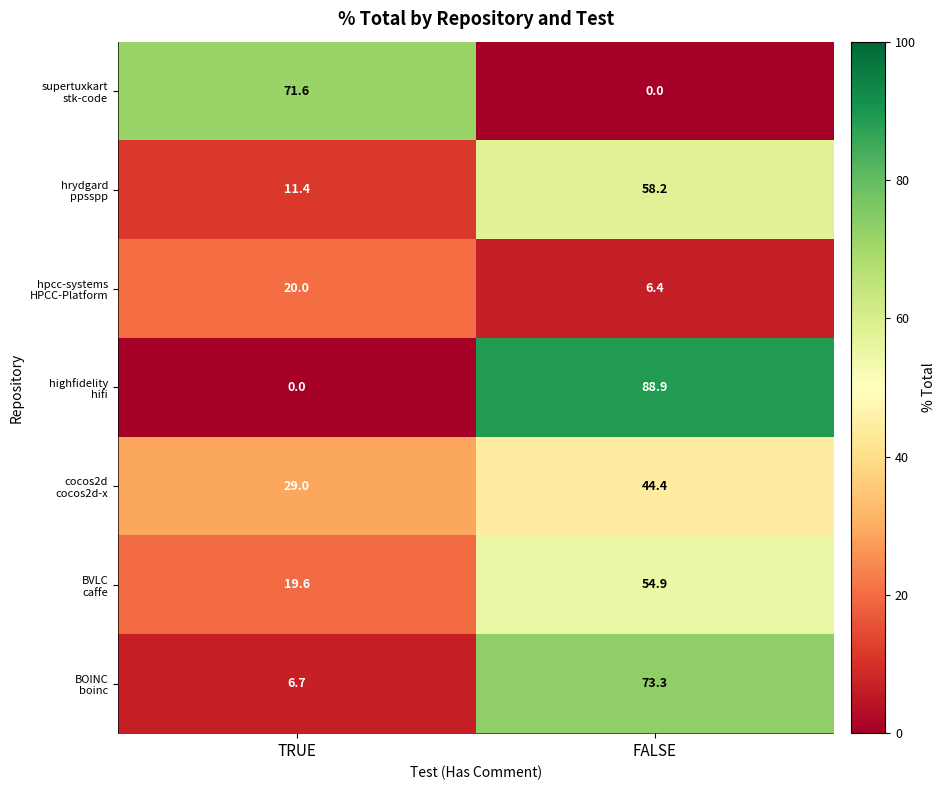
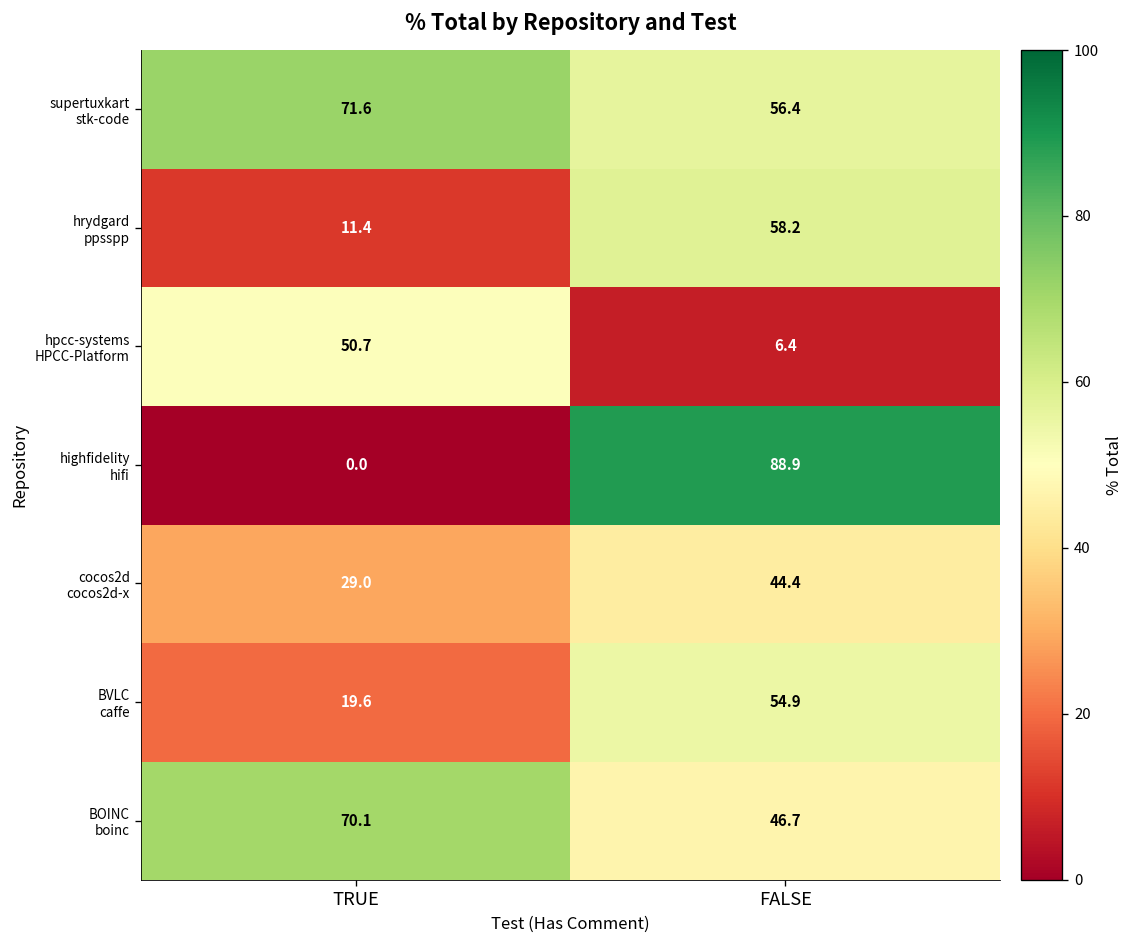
  {
    "supertuxkart stk-code": {
      "TRUE": 71.6,
-     "FALSE": 0.0
+     "FALSE": 56.4
    },
    "hrydgard ppsspp": {
      "TRUE": 11.4,
      "FALSE": 58.2
    },
    "hpcc-systems HPCC-Platform": {
-     "TRUE": 20.0,
+     "TRUE": 50.7,
      "FALSE": 6.4
    },
    "highfidelity hifi": {
      "TRUE": 0.0,
      "FALSE": 88.9
    },
    "cocos2d cocos2d-x": {
      "TRUE": 29.0,
      "FALSE": 44.4
    },
    "BVLC caffe": {
      "TRUE": 19.6,
      "FALSE": 54.9
    },
    "BOINC boinc": {
-     "TRUE": 6.7,
-     "FALSE": 73.3
+     "TRUE": 70.1,
+     "FALSE": 46.7
    }
  }
